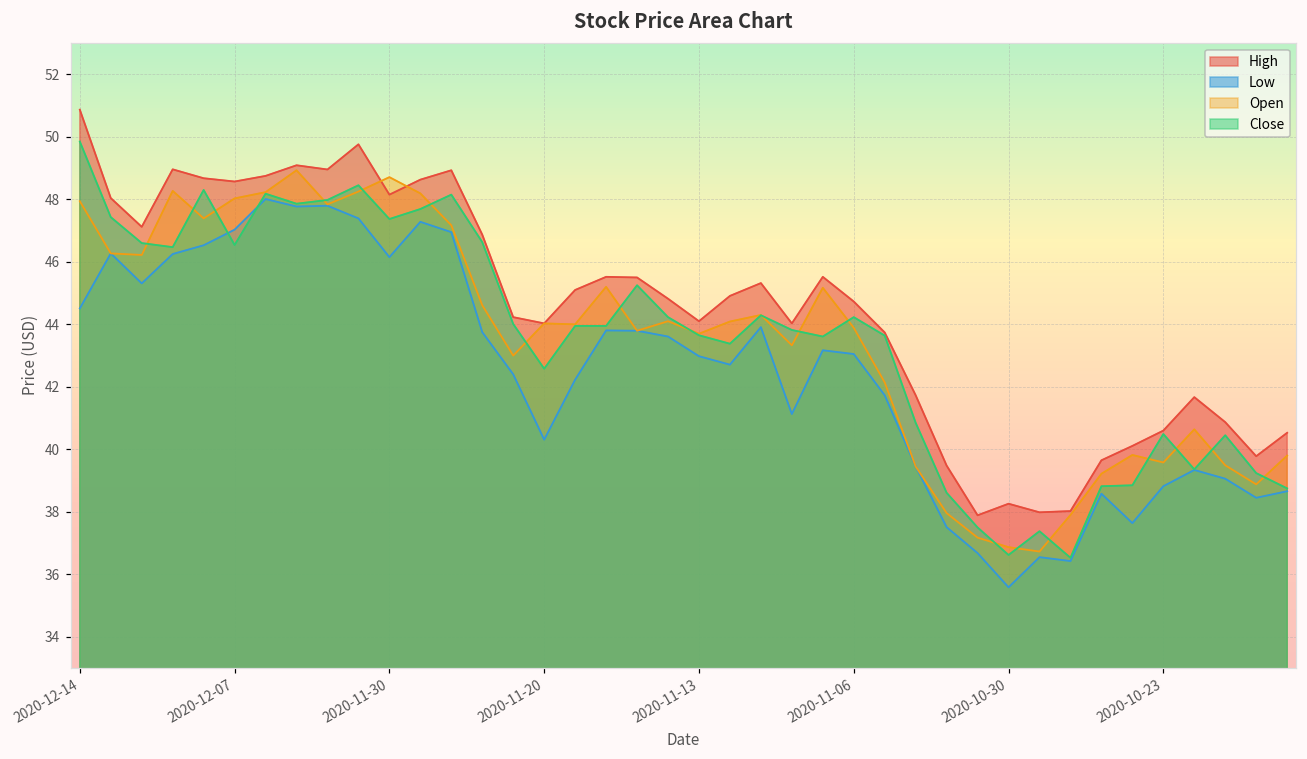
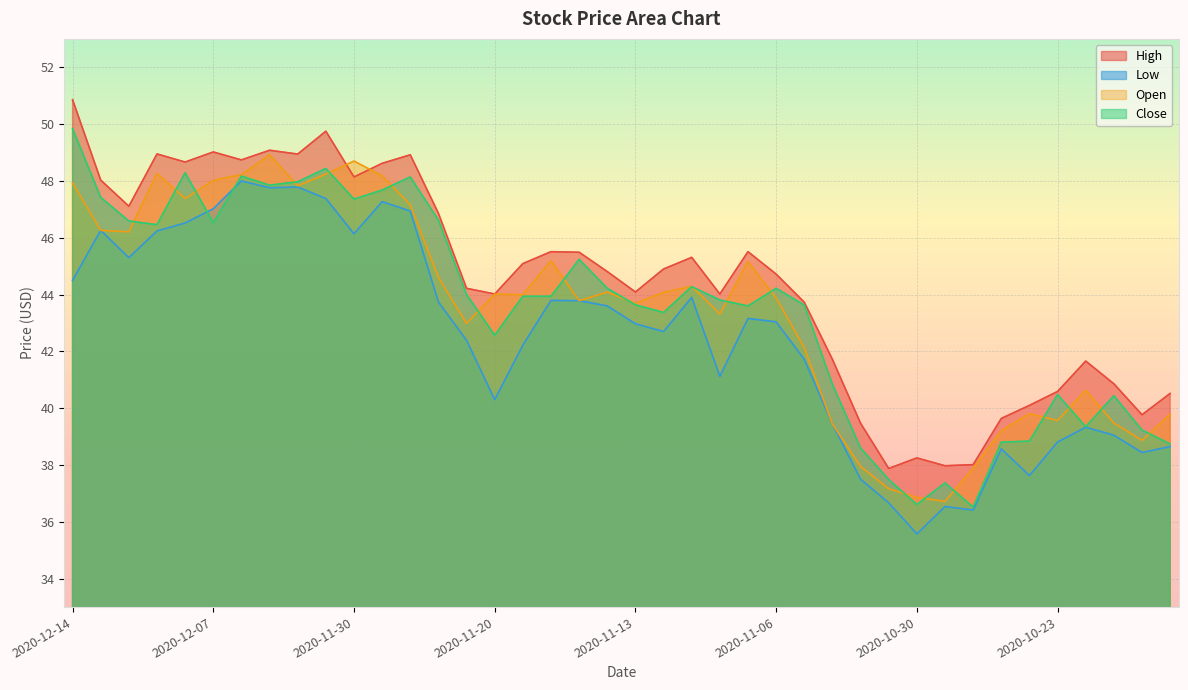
  {
    "High": {
      "2020-12-14": 50.9,
-     "2020-12-07": 48.6,
+     "2020-12-07": 49.0,
      "2020-11-30": 48.1,
      "2020-11-13": 44.1,
      "2020-11-06": 44.7,
      "2020-10-30": 38.3,
      "2020-10-23": 40.6
    },
    "Low": {
      "2020-12-14": 44.5,
      "2020-12-07": 47.0,
      "2020-11-30": 46.1,
      "2020-11-20": 40.3,
      "2020-11-13": 43.0,
      "2020-11-06": 43.0,
      "2020-10-30": 35.6,
      "2020-10-23": 38.8
    },
    "Open": {
      "2020-12-14": 47.9,
      "2020-12-07": 48.0,
      "2020-11-30": 48.7,
      "2020-11-06": 43.9,
      "2020-10-30": 36.9,
      "2020-10-23": 39.6
    },
    "Close": {
      "2020-12-14": 49.8,
      "2020-12-07": 46.5,
      "2020-11-30": 47.4,
      "2020-11-20": 42.6,
      "2020-11-06": 44.2,
      "2020-10-30": 36.6,
      "2020-10-23": 40.5
    }
  }
